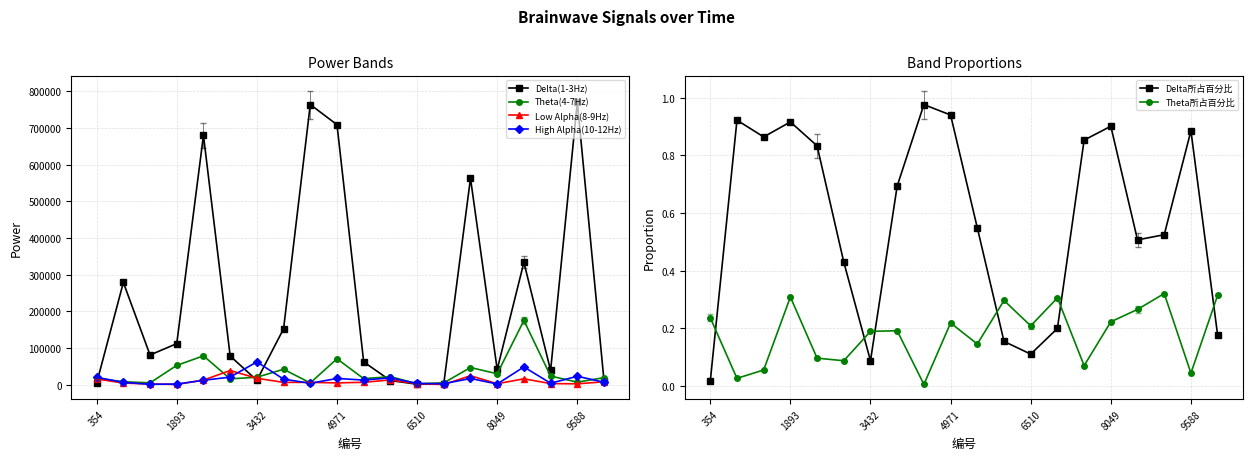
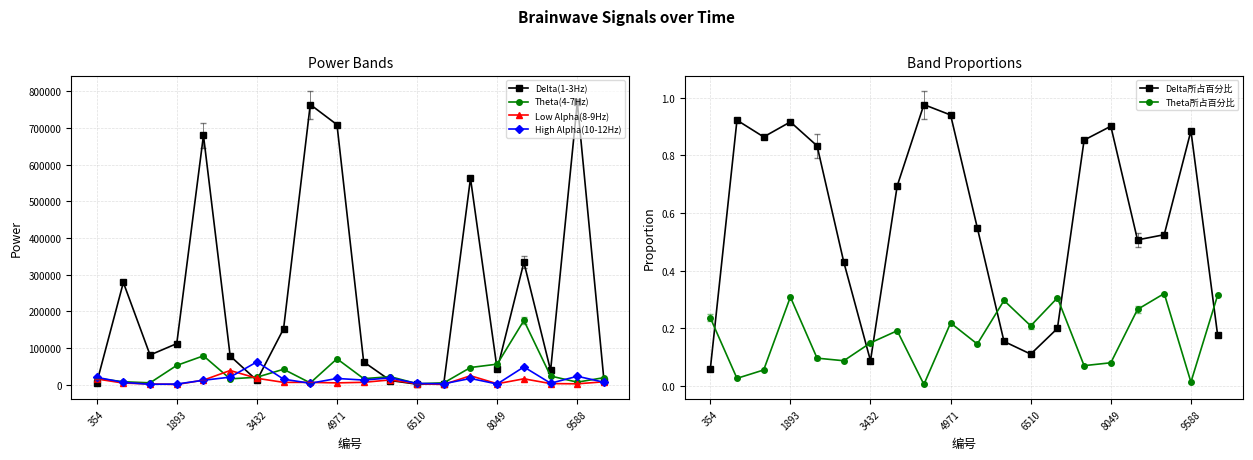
  {
    "Power Bands": {
      "Delta(1-3Hz)": {
        "1893": 110000,
        "4971": 710000,
        "8049": 40000
      },
      "Theta(4-7Hz)": {
        "1893": 50000,
        "4971": 70000,
-       "8049": 30000
+       "8049": 60000
      },
      "Low Alpha(8-9Hz)": {
        "4971": 10000
      },
      "High Alpha(10-12Hz)": {
        "3432": 60000,
        "4971": 20000,
        "9588": 20000
      }
    },
    "Band Proportions": {
      "Delta所占百分比": {
-       "354": 0.02,
+       "354": 0.06,
        "1893": 0.92,
        "3432": 0.09,
        "4971": 0.94,
        "8049": 0.90,
        "9588": 0.89
      },
      "Theta所占百分比": {
        "354": 0.24,
        "1893": 0.31,
-       "3432": 0.19,
+       "3432": 0.15,
        "4971": 0.22,
        "6510": 0.21,
-       "8049": 0.22,
-       "9588": 0.05
+       "8049": 0.08,
+       "9588": 0.01
      }
    }
  }
